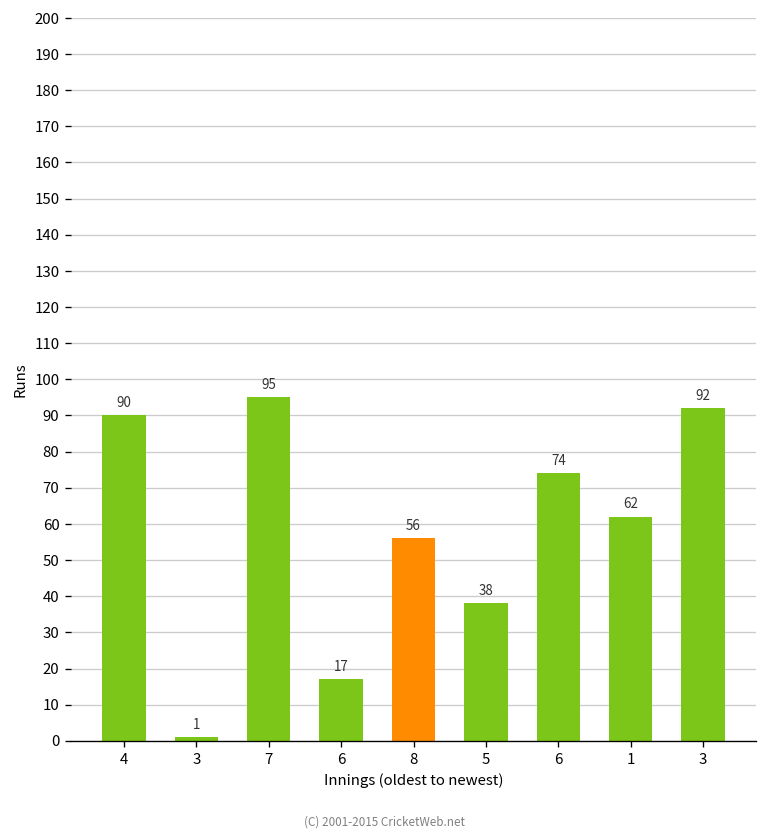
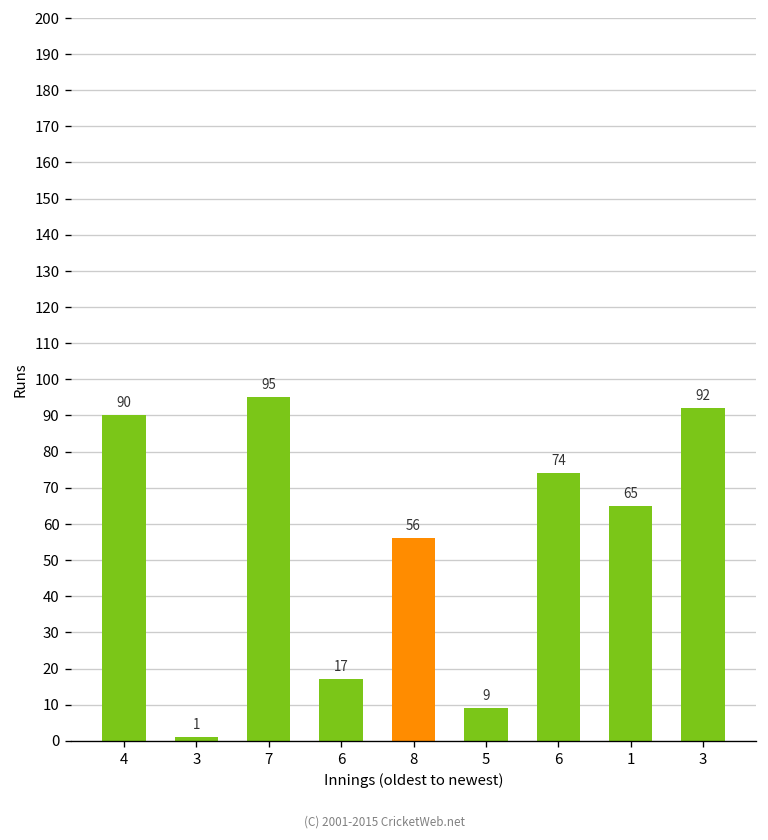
  {
    "4": 90,
    "7": 95,
    "8": 56,
-   "5": 38,
-   "1": 62
+   "5": 9,
+   "1": 65
  }
